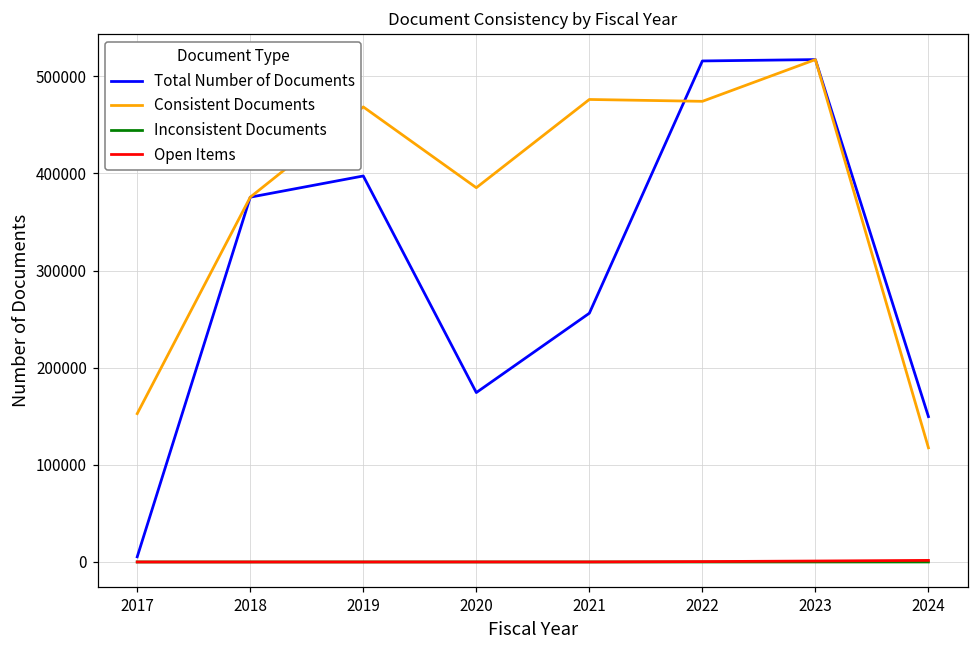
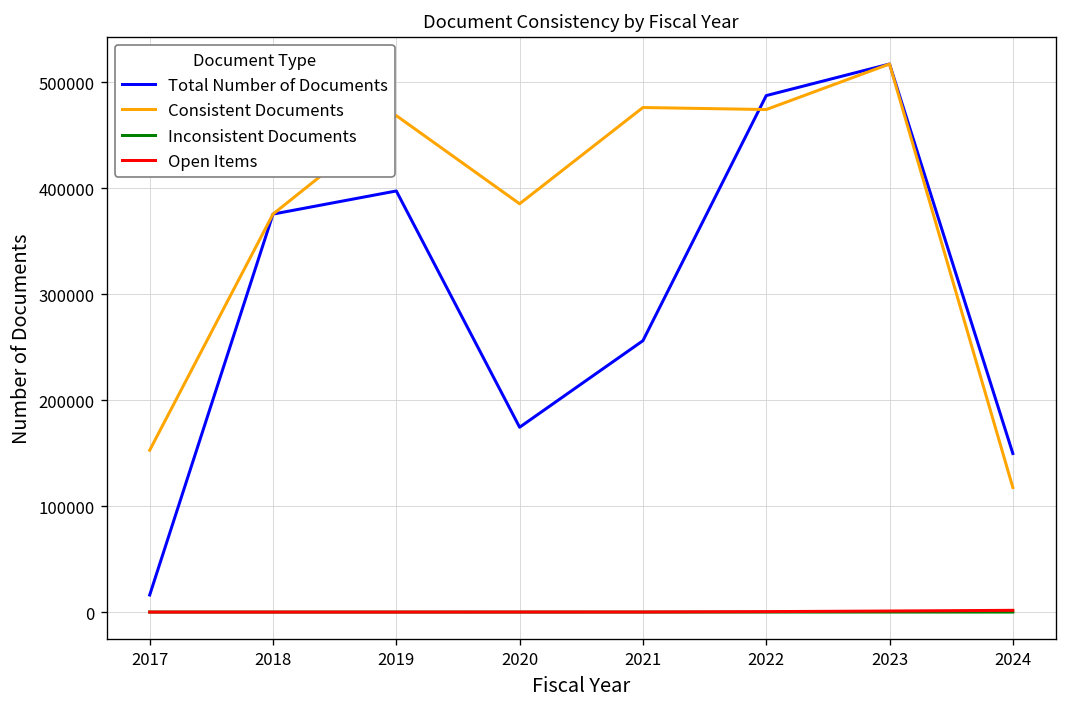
  {
    "Total Number of Documents": {
-     "2017": 10000,
+     "2017": 20000,
      "2019": 400000,
      "2020": 170000,
      "2021": 260000,
-     "2022": 520000,
+     "2022": 490000,
      "2024": 150000
    },
    "Consistent Documents": {
      "2017": 150000,
      "2019": 470000,
      "2020": 390000,
      "2021": 480000,
      "2022": 470000,
      "2024": 120000
    }
  }
